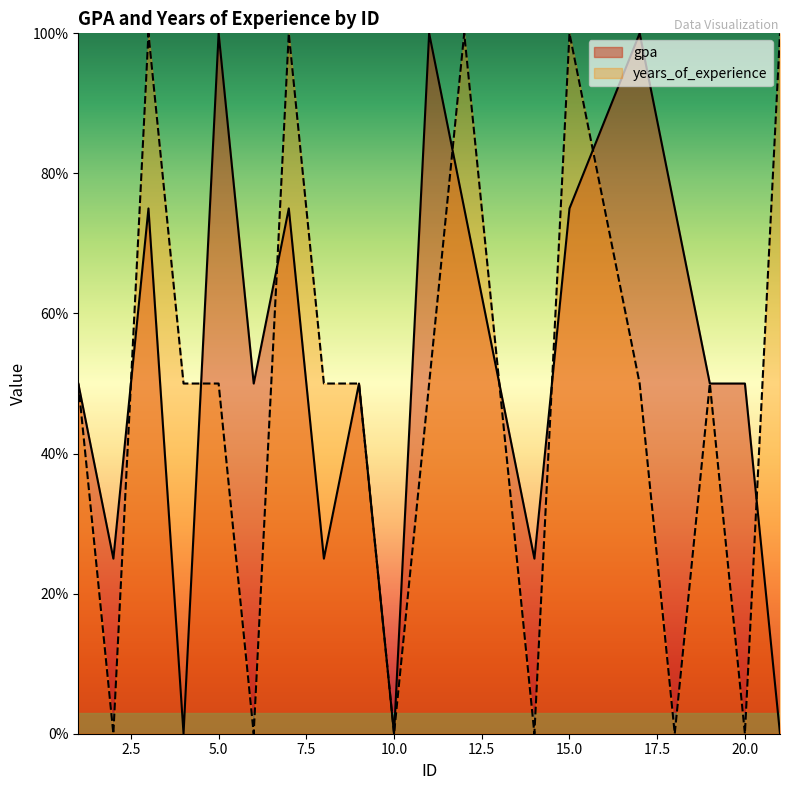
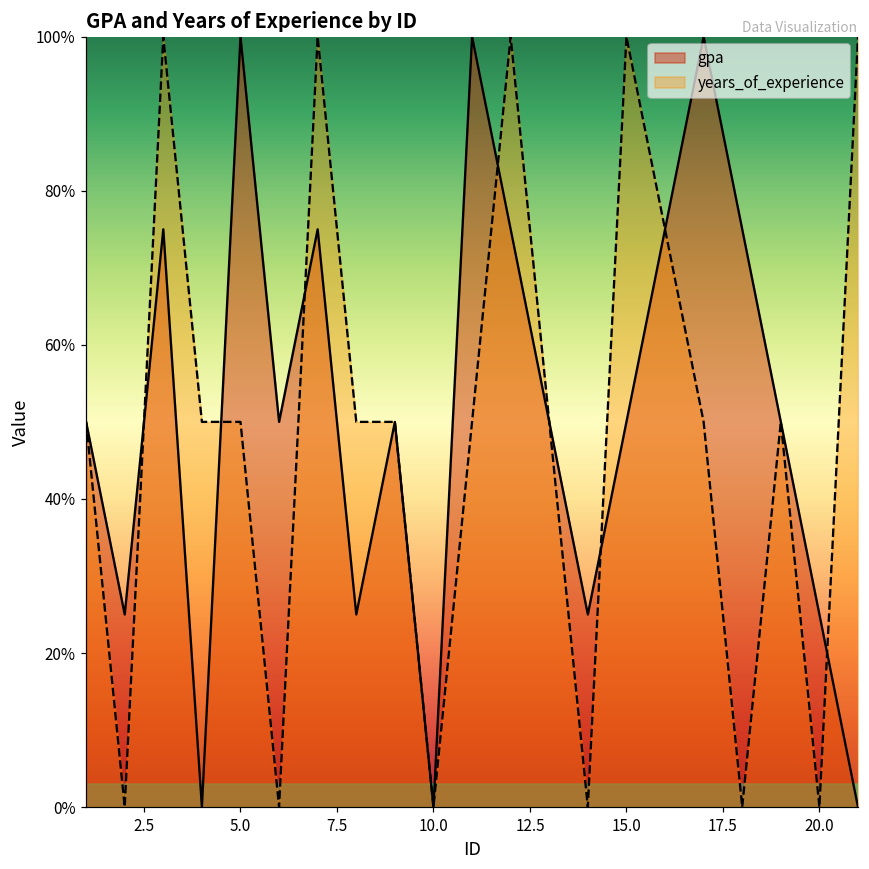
  {
    "gpa": {
      "5.0": "100%",
-     "15.0": "75%",
-     "20.0": "50%"
+     "15.0": "50%",
+     "20.0": "25%"
    },
    "years_of_experience": {
      "5.0": "50%",
      "15.0": "100%"
    }
  }
